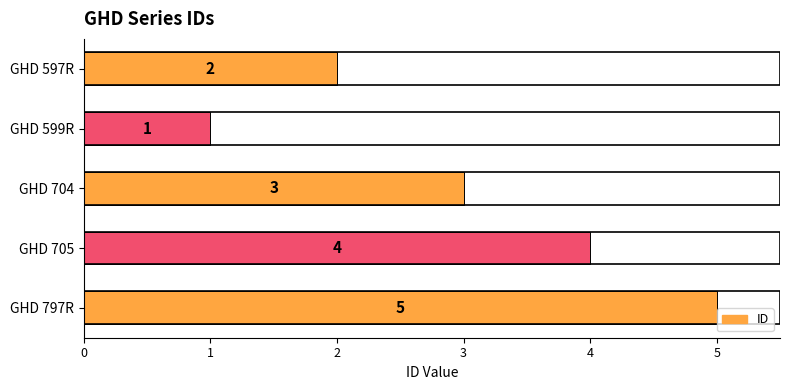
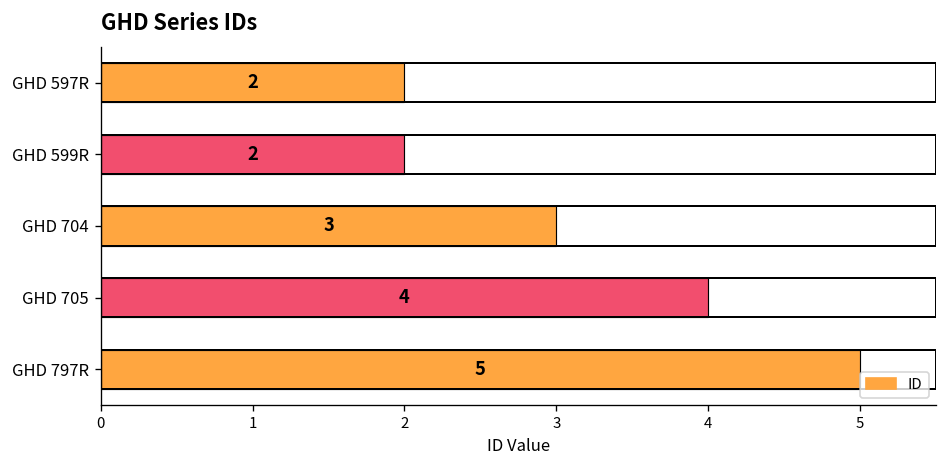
  {
    "GHD 597R": 2,
-   "GHD 599R": 1,
+   "GHD 599R": 2,
    "GHD 704": 3,
    "GHD 705": 4,
    "GHD 797R": 5
  }
